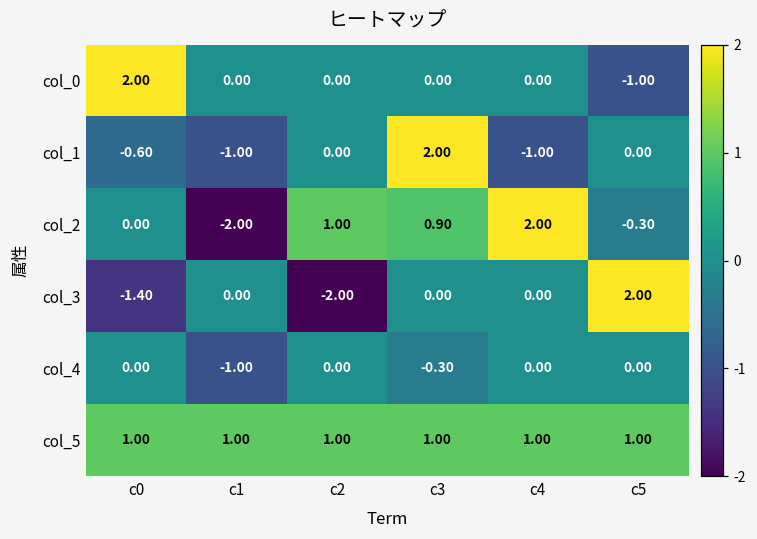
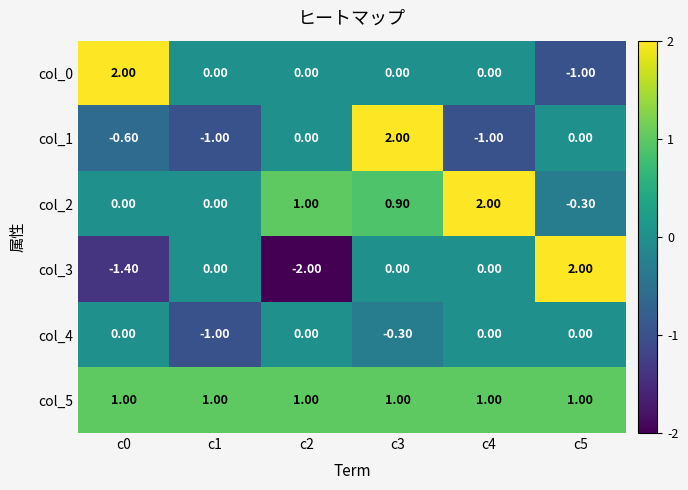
  {
    "col_2": {
-     "c1": -2.00
+     "c1": 0.00
    }
  }
